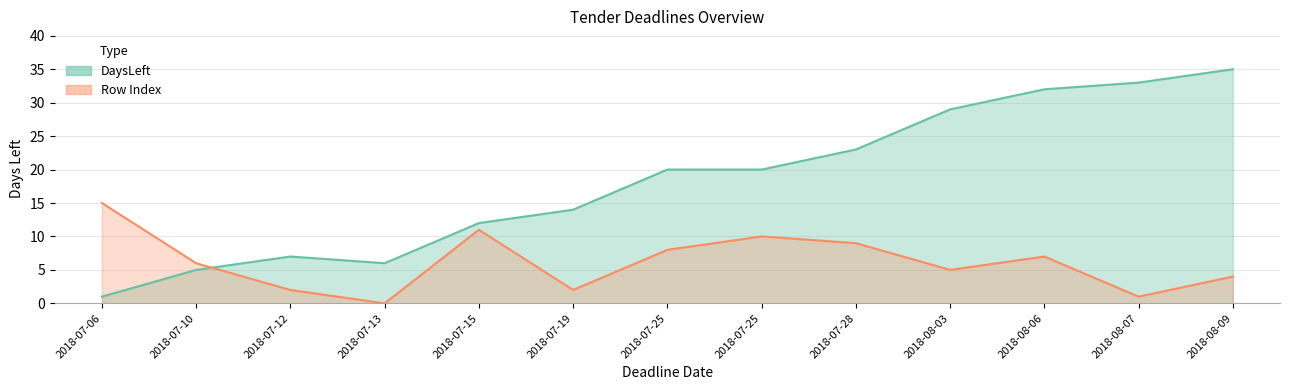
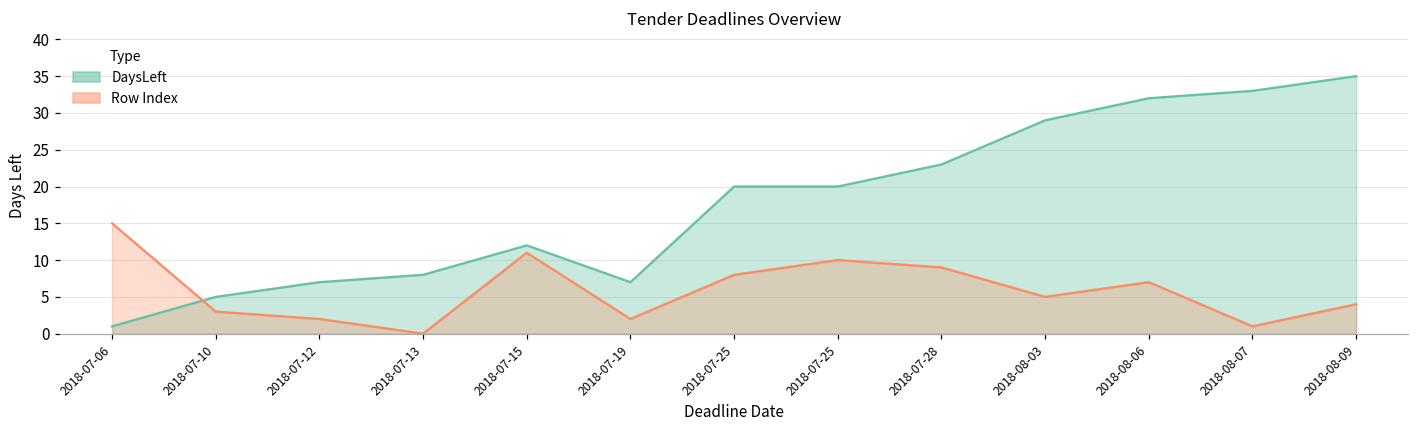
  {
    "DaysLeft": {
      "2018-07-06": 1,
      "2018-07-10": 5,
      "2018-07-12": 7,
-     "2018-07-13": 6,
+     "2018-07-13": 8,
      "2018-07-15": 12,
-     "2018-07-19": 14,
+     "2018-07-19": 7,
      "2018-07-28": 23,
      "2018-08-03": 29,
      "2018-08-06": 32,
      "2018-08-07": 33,
      "2018-08-09": 35
    },
    "Row Index": {
      "2018-07-06": 15,
-     "2018-07-10": 6,
+     "2018-07-10": 3,
      "2018-07-12": 2,
      "2018-07-13": 0,
      "2018-07-15": 11,
      "2018-07-19": 2,
      "2018-07-28": 9,
      "2018-08-03": 5,
      "2018-08-06": 7,
      "2018-08-07": 1,
      "2018-08-09": 4
    }
  }
